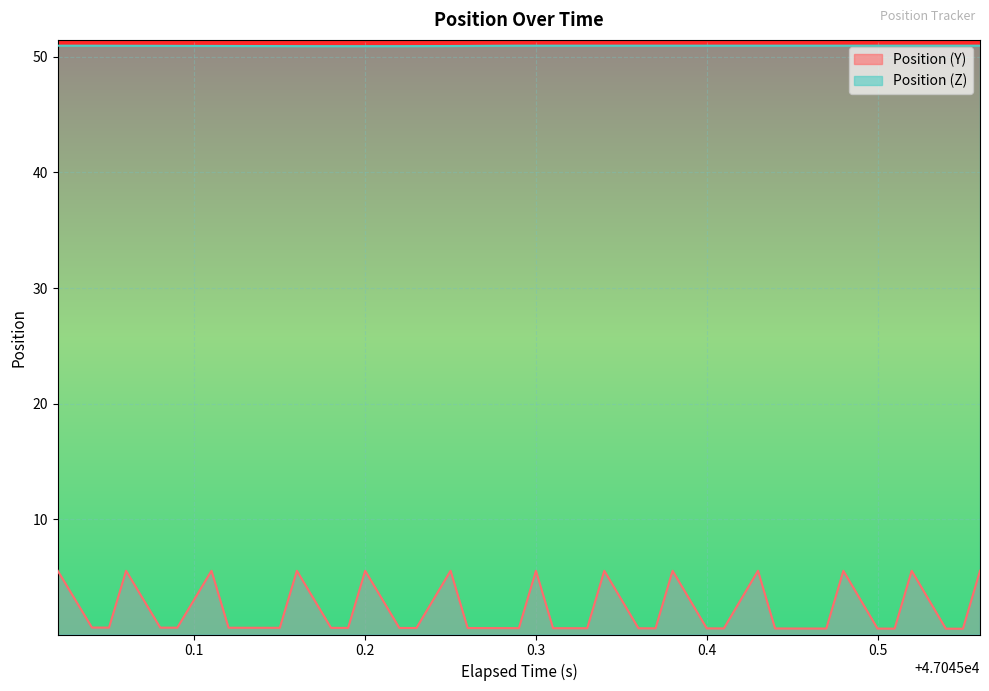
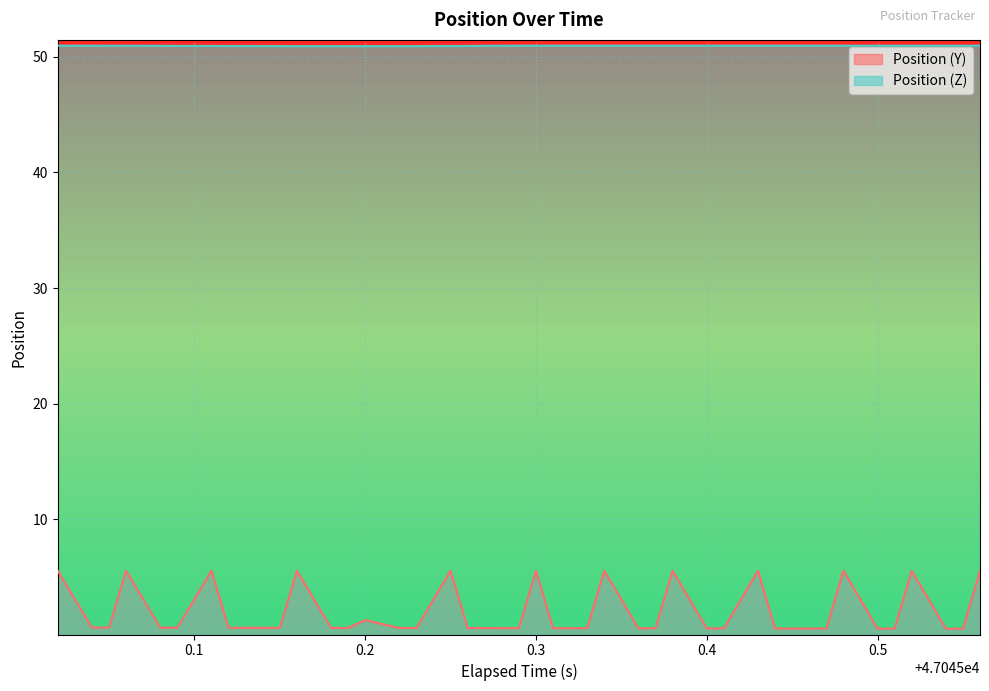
  {
    "Position (Y)": {
-     "0.2": 5.5,
+     "0.2": 1.2,
      "0.3": 5.5,
      "0.4": 0.5,
      "0.5": 0.5
    },
    "Position (Z)": {
      "0.2": 50.9,
      "0.3": 51.0,
      "0.4": 51.0,
      "0.5": 51.0
    }
  }
